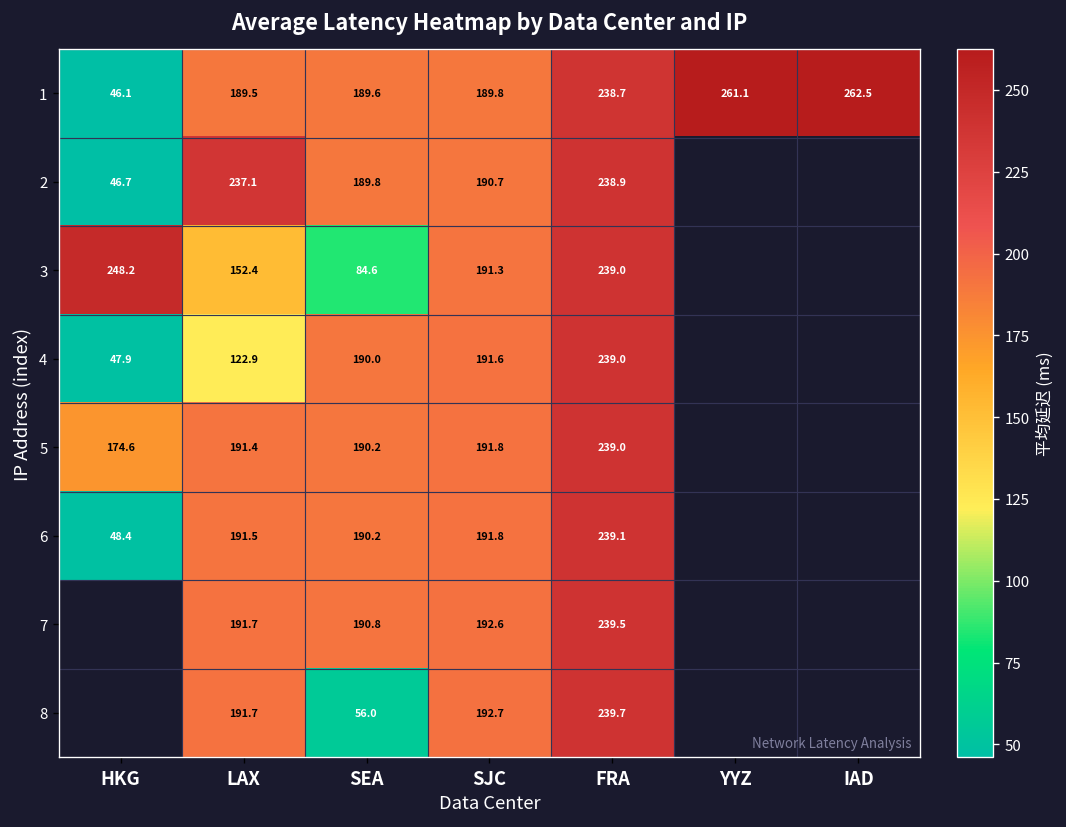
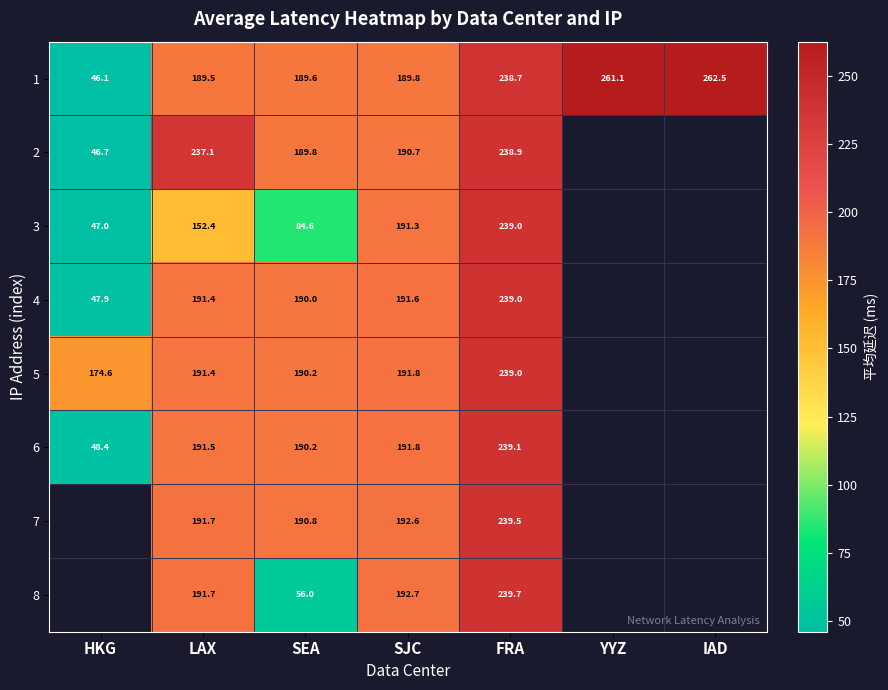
  {
    "1": {
      "HKG": 46.1,
      "LAX": 189.5,
      "SEA": 189.6,
      "SJC": 189.8,
      "FRA": 238.7,
      "YYZ": 261.1,
      "IAD": 262.5
    },
    "2": {
      "HKG": 46.7,
      "LAX": 237.1,
      "SEA": 189.8,
      "SJC": 190.7,
      "FRA": 238.9
    },
    "3": {
-     "HKG": 248.2,
+     "HKG": 47.0,
      "LAX": 152.4,
      "SEA": 84.6,
      "SJC": 191.3,
      "FRA": 239.0
    },
    "4": {
      "HKG": 47.9,
-     "LAX": 122.9,
+     "LAX": 191.4,
      "SEA": 190.0,
      "SJC": 191.6,
      "FRA": 239.0
    },
    "5": {
      "HKG": 174.6,
      "LAX": 191.4,
      "SEA": 190.2,
      "SJC": 191.8,
      "FRA": 239.0
    },
    "6": {
      "HKG": 48.4,
      "LAX": 191.5,
      "SEA": 190.2,
      "SJC": 191.8,
      "FRA": 239.1
    },
    "7": {
      "LAX": 191.7,
      "SEA": 190.8,
      "SJC": 192.6,
      "FRA": 239.5
    },
    "8": {
      "LAX": 191.7,
      "SEA": 56.0,
      "SJC": 192.7,
      "FRA": 239.7
    }
  }
